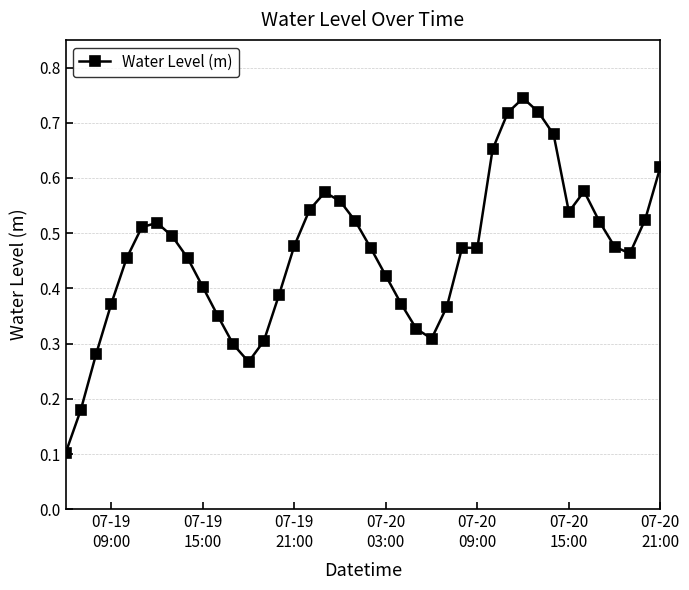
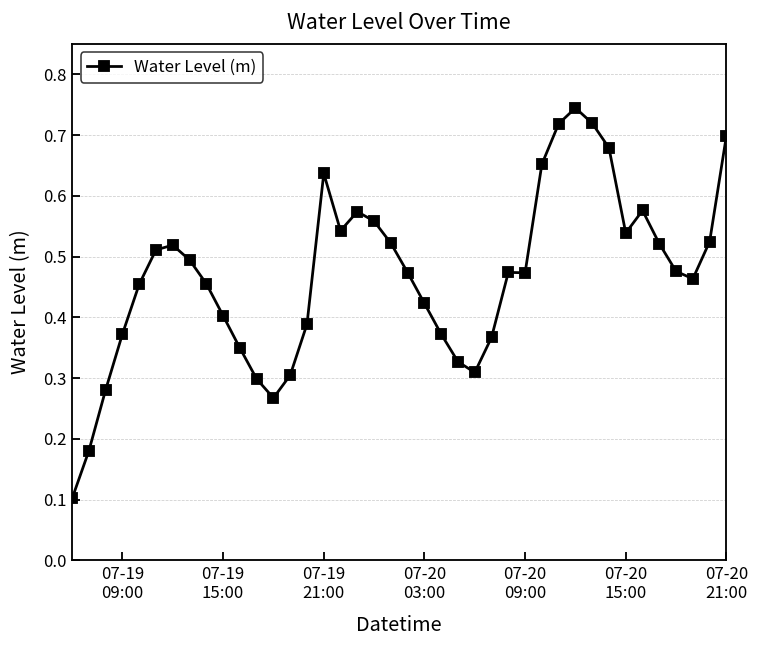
  {
    "07-19 09:00": 0.37,
    "07-19 15:00": 0.40,
-   "07-19 21:00": 0.48,
+   "07-19 21:00": 0.64,
    "07-20 03:00": 0.42,
    "07-20 09:00": 0.47,
    "07-20 15:00": 0.54,
-   "07-20 21:00": 0.62
+   "07-20 21:00": 0.70
  }
